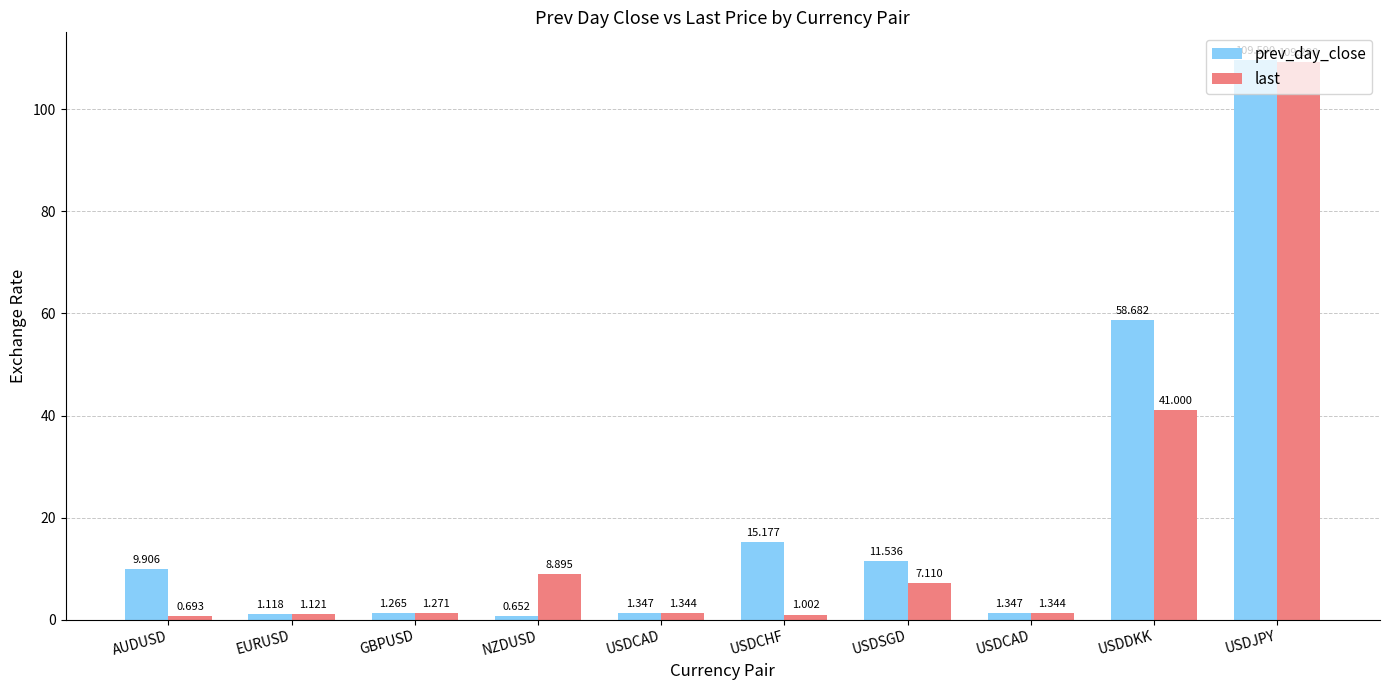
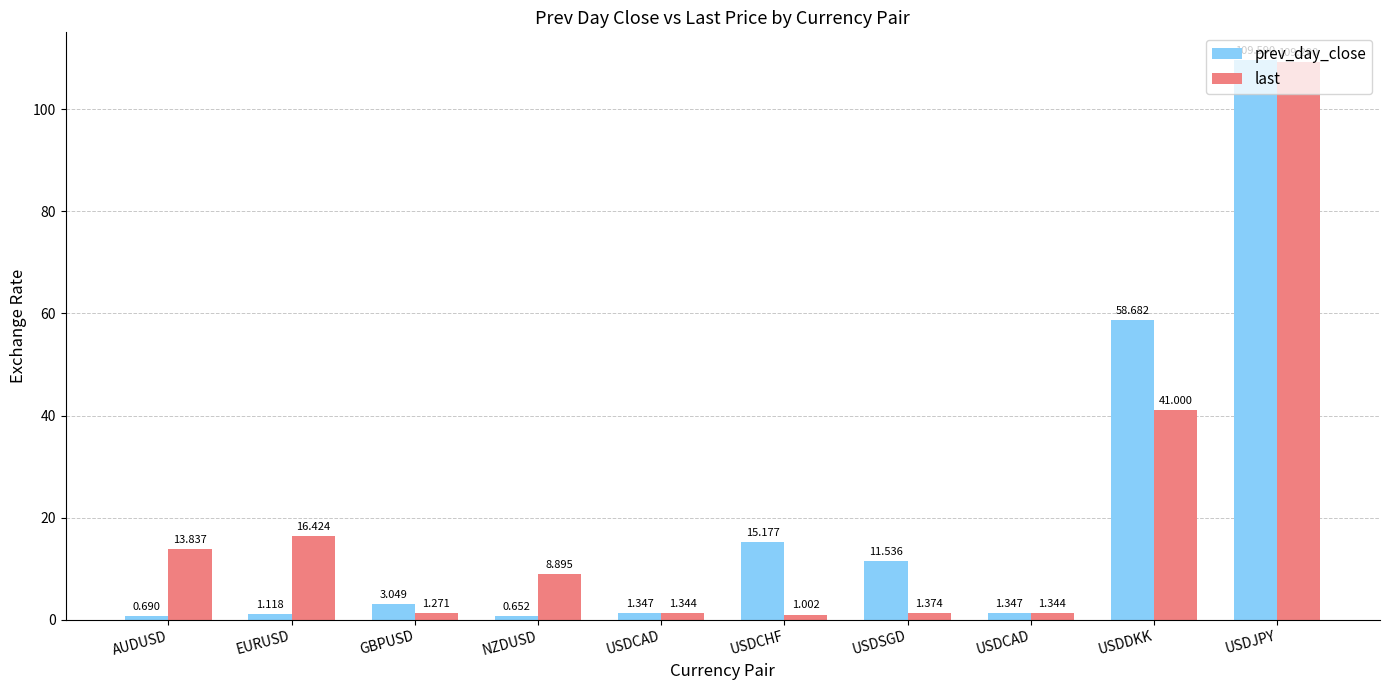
  {
    "prev_day_close": {
-     "AUDUSD": 9.906,
+     "AUDUSD": 0.690,
      "EURUSD": 1.118,
-     "GBPUSD": 1.265,
+     "GBPUSD": 3.049,
      "NZDUSD": 0.652,
      "USDCHF": 15.177,
      "USDSGD": 11.536,
      "USDDKK": 58.682
    },
    "last": {
-     "AUDUSD": 0.693,
-     "EURUSD": 1.121,
+     "AUDUSD": 13.837,
+     "EURUSD": 16.424,
      "GBPUSD": 1.271,
      "NZDUSD": 8.895,
      "USDCHF": 1.002,
-     "USDSGD": 7.110,
+     "USDSGD": 1.374,
      "USDDKK": 41.000
    }
  }
